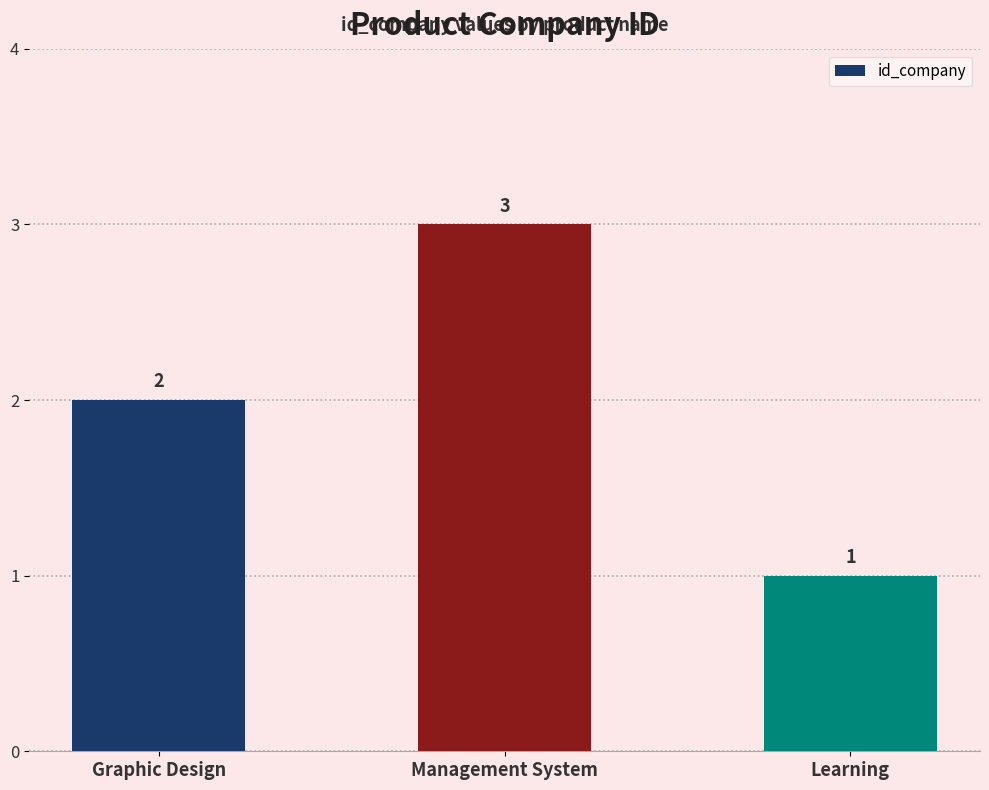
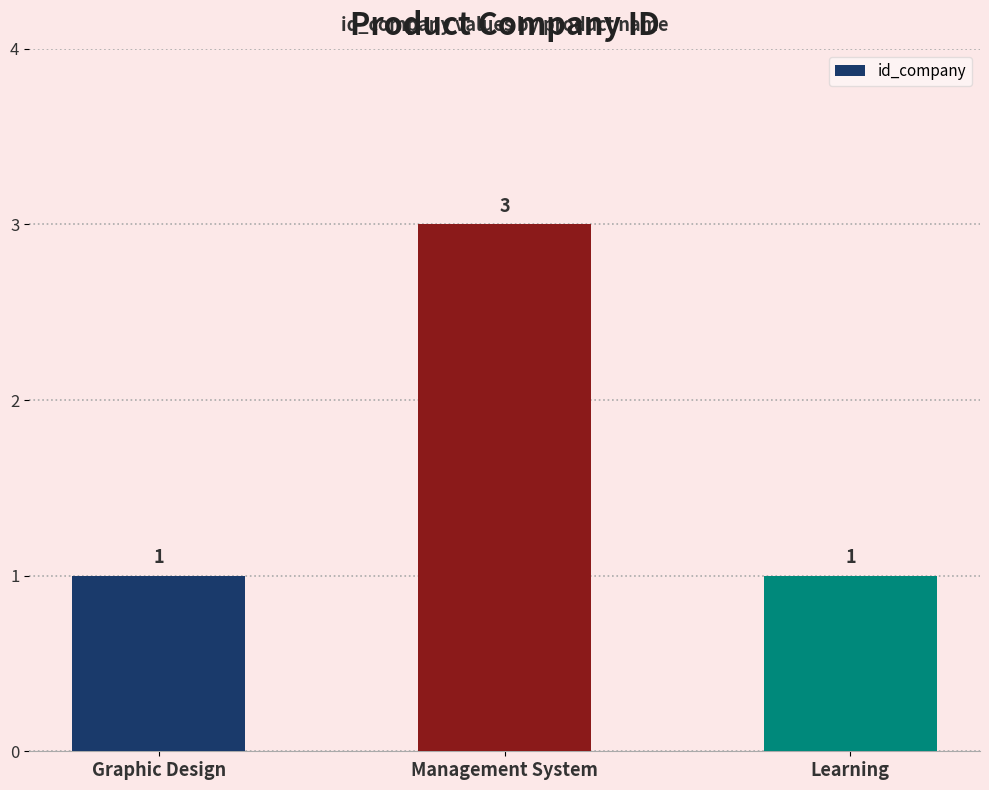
  {
-   "Graphic Design": 2,
+   "Graphic Design": 1,
    "Management System": 3,
    "Learning": 1
  }
